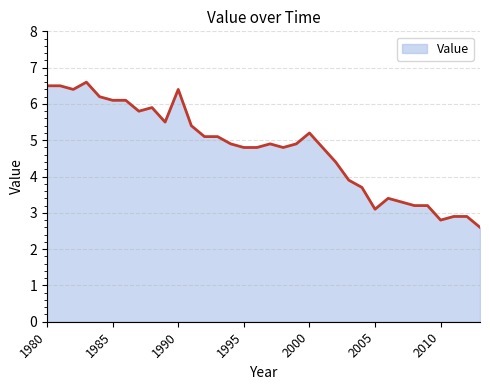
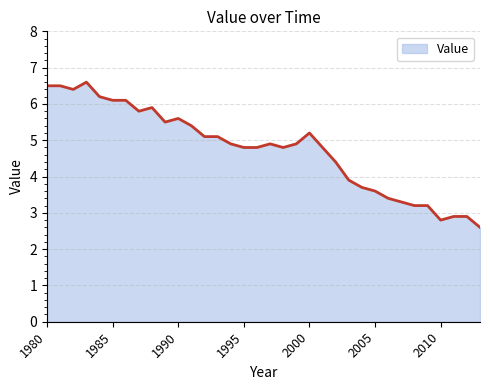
  {
    "1980": 6.5,
    "1985": 6.1,
-   "1990": 6.4,
+   "1990": 5.6,
    "1995": 4.8,
    "2000": 5.2,
-   "2005": 3.1,
+   "2005": 3.6,
    "2010": 2.8
  }
